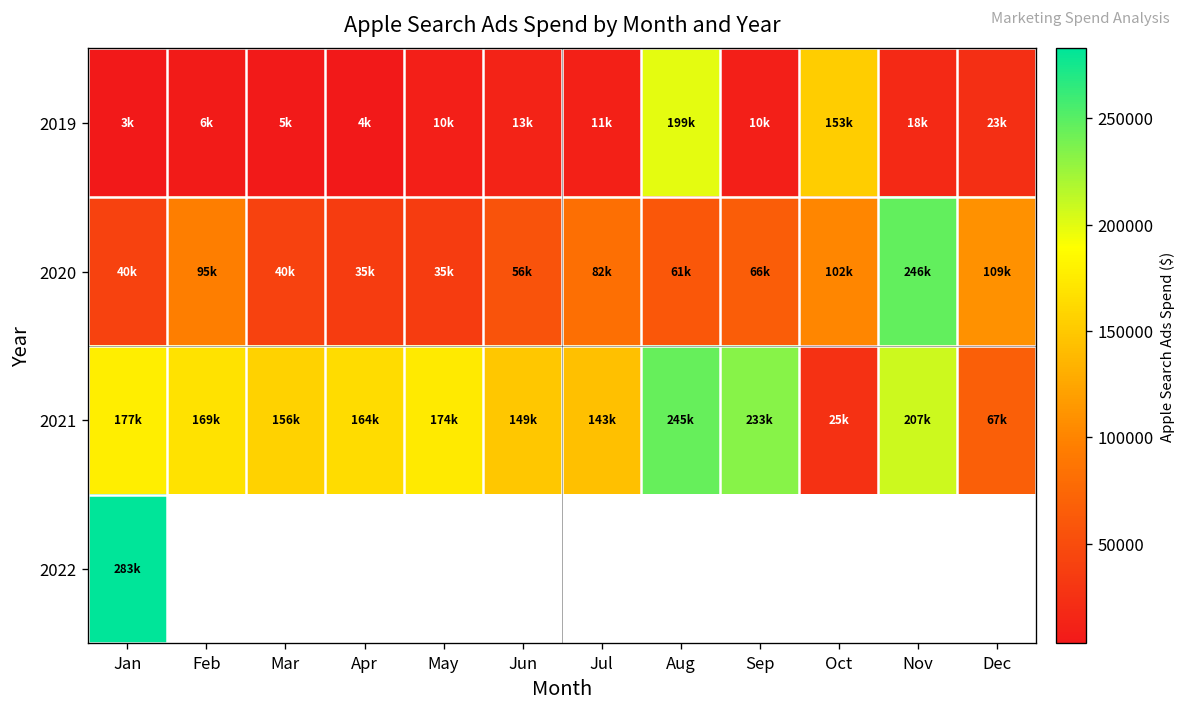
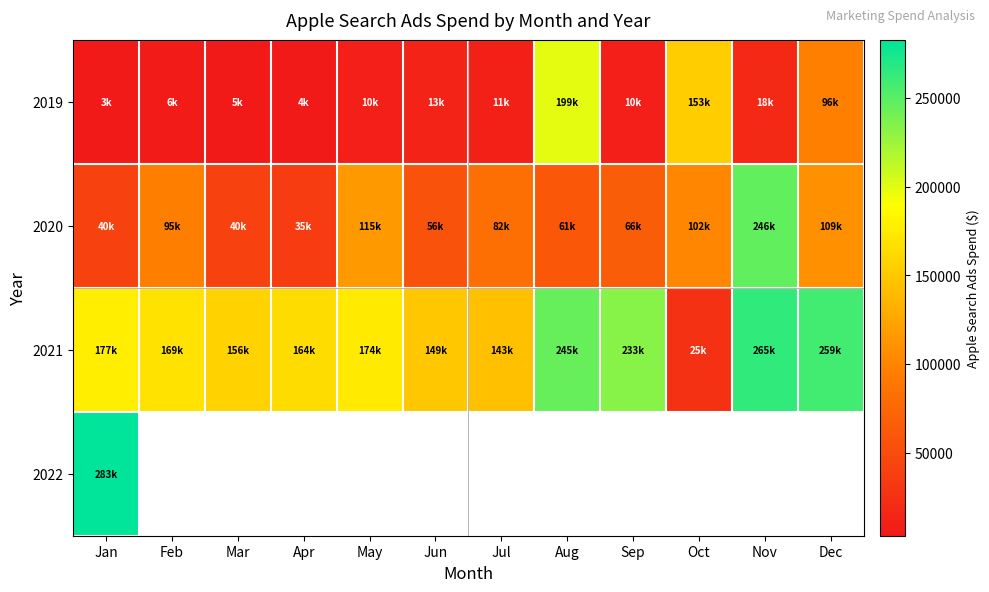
  {
    "2019": {
      "Jan": "3k",
      "Feb": "6k",
      "Mar": "5k",
      "Apr": "4k",
      "May": "10k",
      "Jun": "13k",
      "Jul": "11k",
      "Aug": "199k",
      "Sep": "10k",
      "Oct": "153k",
      "Nov": "18k",
-     "Dec": "23k"
+     "Dec": "96k"
    },
    "2020": {
      "Jan": "40k",
      "Feb": "95k",
      "Mar": "40k",
      "Apr": "35k",
-     "May": "35k",
+     "May": "115k",
      "Jun": "56k",
      "Jul": "82k",
      "Aug": "61k",
      "Sep": "66k",
      "Oct": "102k",
      "Nov": "246k",
      "Dec": "109k"
    },
    "2021": {
      "Jan": "177k",
      "Feb": "169k",
      "Mar": "156k",
      "Apr": "164k",
      "May": "174k",
      "Jun": "149k",
      "Jul": "143k",
      "Aug": "245k",
      "Sep": "233k",
      "Oct": "25k",
-     "Nov": "207k",
-     "Dec": "67k"
+     "Nov": "265k",
+     "Dec": "259k"
    },
    "2022": {
      "Jan": "283k"
    }
  }
